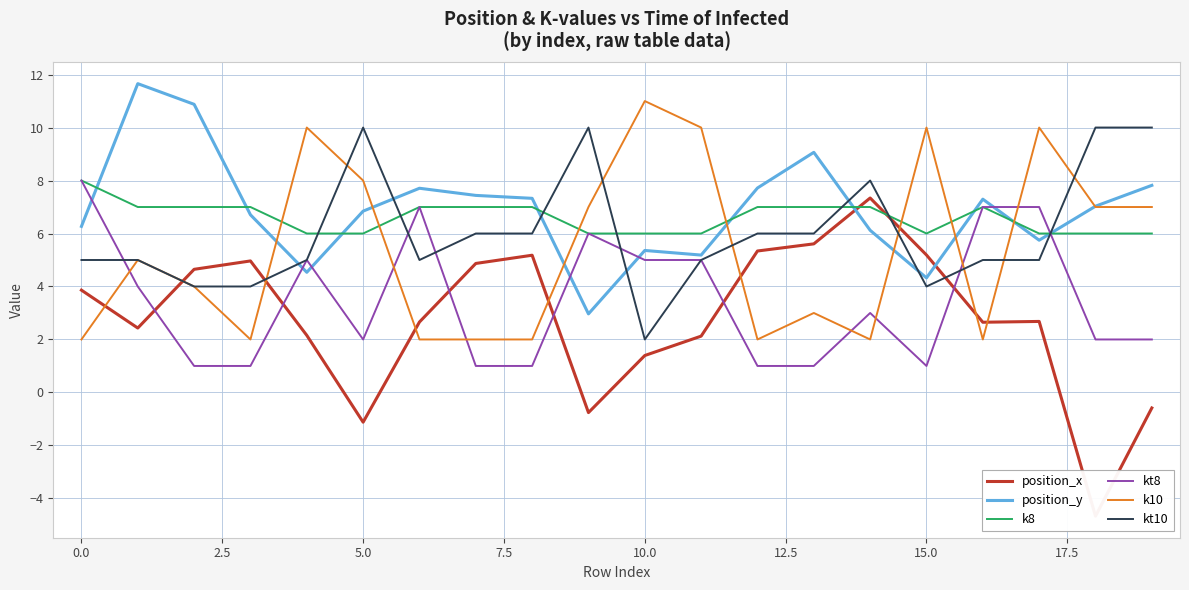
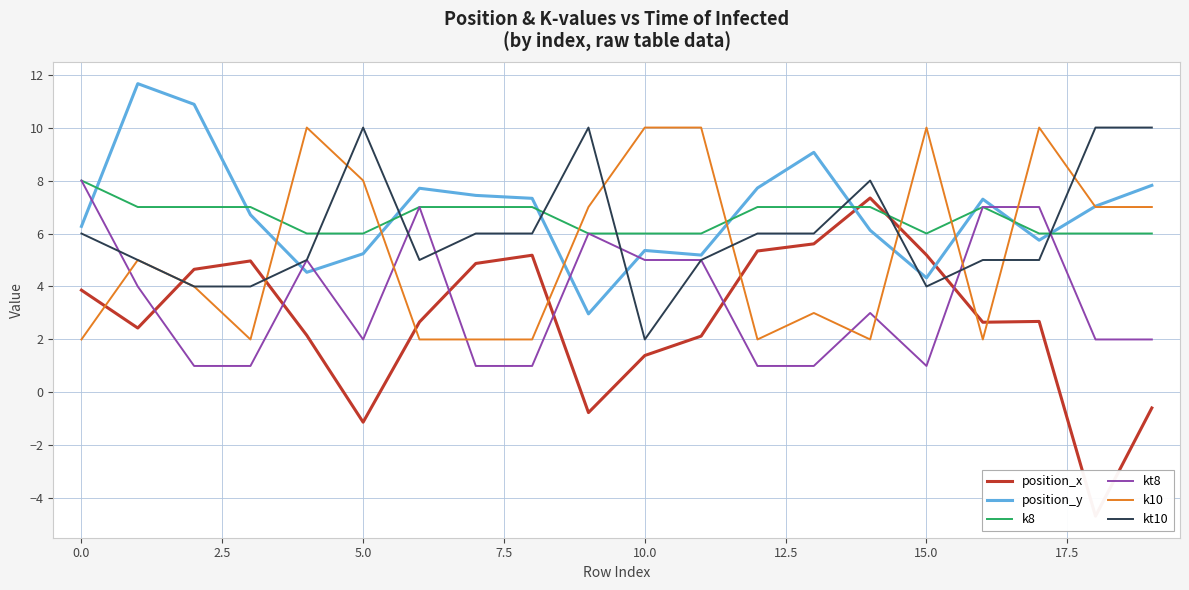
  {
    "position_x": {
      "0.0": 3.9,
      "5.0": -1.1,
      "10.0": 1.4,
      "15.0": 5.2
    },
    "position_y": {
      "0.0": 6.3,
-     "5.0": 6.8,
+     "5.0": 5.2,
      "10.0": 5.4,
      "15.0": 4.3
    },
    "k8": {
      "5.0": 6.0,
      "10.0": 6.0,
      "15.0": 6.0
    },
    "kt8": {
      "5.0": 2.0,
      "10.0": 5.0,
      "15.0": 1.0
    },
    "k10": {
      "0.0": 2,
      "5.0": 8,
-     "10.0": 11,
+     "10.0": 10,
      "15.0": 10
    },
    "kt10": {
-     "0.0": 5,
+     "0.0": 6,
      "5.0": 10,
      "10.0": 2,
      "15.0": 4
    }
  }
